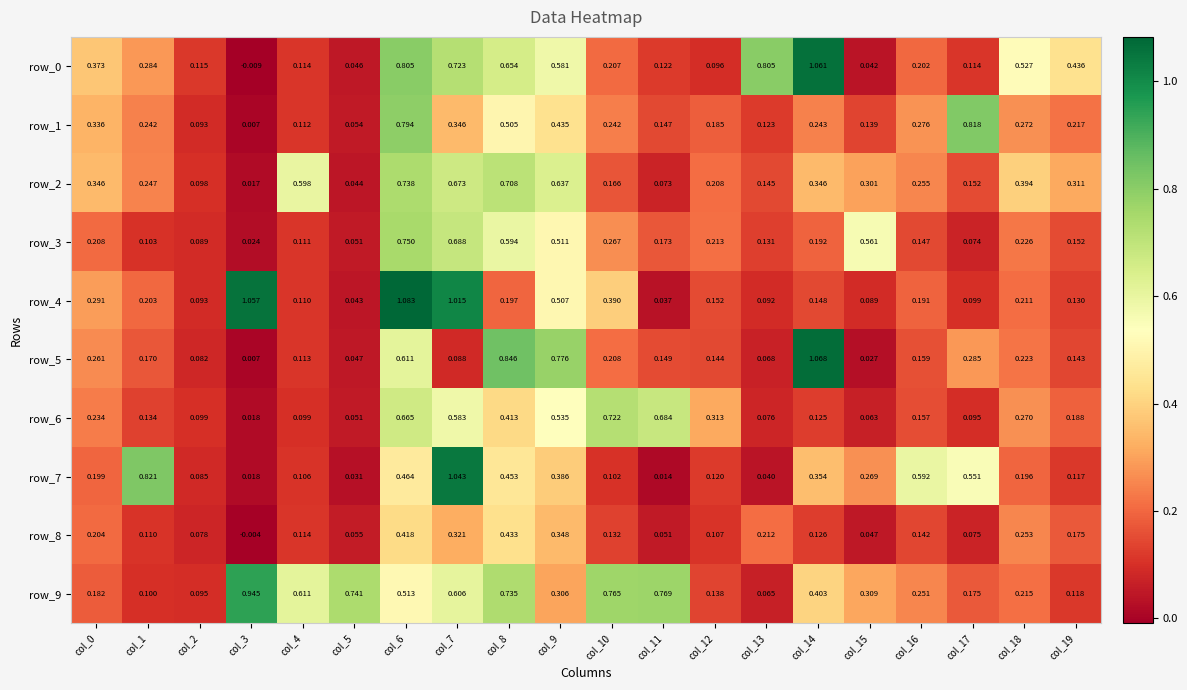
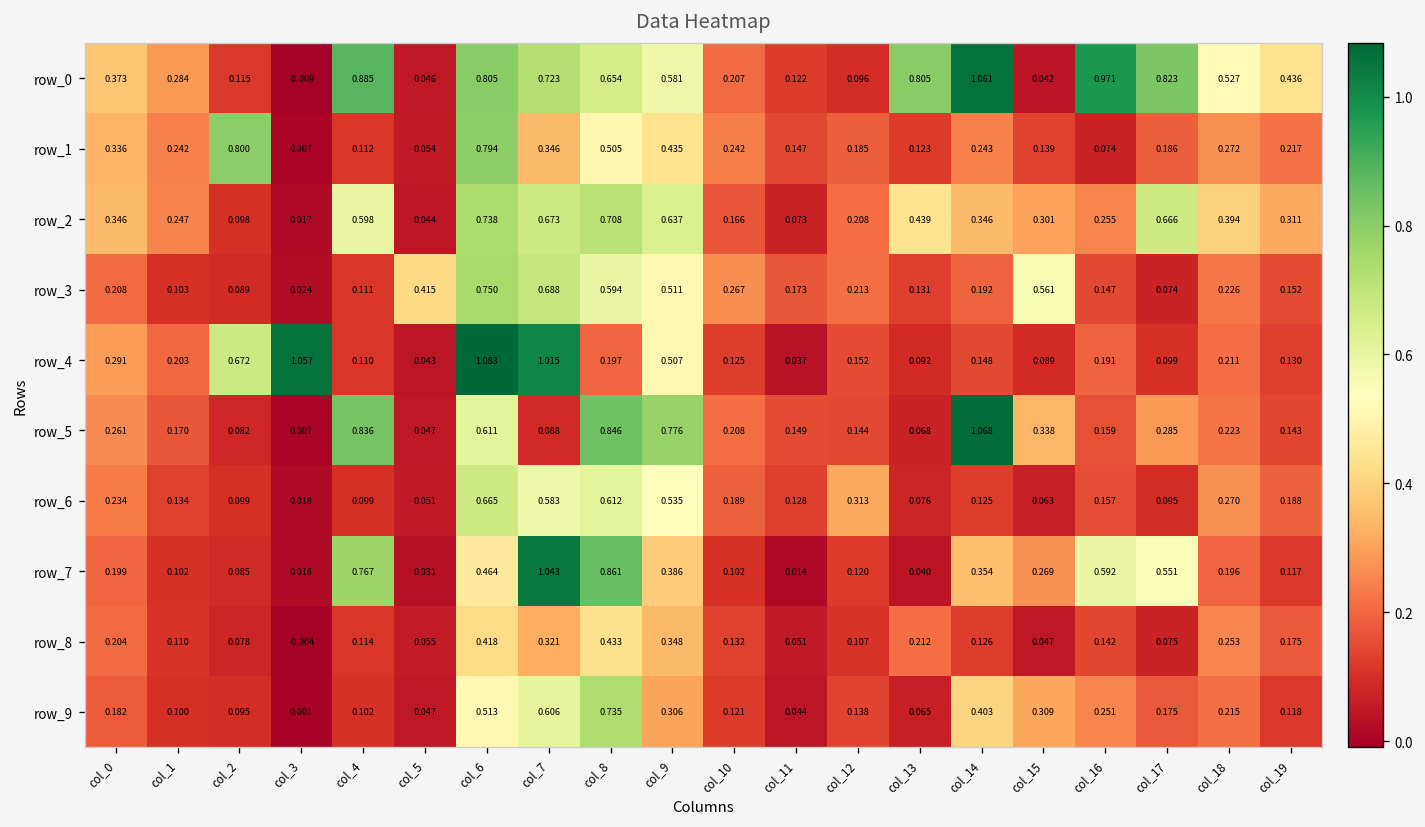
  {
    "row_0": {
      "col_0": 0.373,
      "col_1": 0.284,
      "col_2": 0.115,
      "col_3": -0.009,
-     "col_4": 0.114,
+     "col_4": 0.885,
      "col_5": 0.046,
      "col_6": 0.805,
      "col_7": 0.723,
      "col_8": 0.654,
      "col_9": 0.581,
      "col_10": 0.207,
      "col_11": 0.122,
      "col_12": 0.096,
      "col_13": 0.805,
      "col_14": 1.061,
      "col_15": 0.042,
-     "col_16": 0.202,
-     "col_17": 0.114,
+     "col_16": 0.971,
+     "col_17": 0.823,
      "col_18": 0.527,
      "col_19": 0.436
    },
    "row_1": {
      "col_0": 0.336,
      "col_1": 0.242,
-     "col_2": 0.093,
+     "col_2": 0.800,
      "col_3": 0.007,
      "col_4": 0.112,
      "col_5": 0.054,
      "col_6": 0.794,
      "col_7": 0.346,
      "col_8": 0.505,
      "col_9": 0.435,
      "col_10": 0.242,
      "col_11": 0.147,
      "col_12": 0.185,
      "col_13": 0.123,
      "col_14": 0.243,
      "col_15": 0.139,
-     "col_16": 0.276,
-     "col_17": 0.818,
+     "col_16": 0.074,
+     "col_17": 0.186,
      "col_18": 0.272,
      "col_19": 0.217
    },
    "row_2": {
      "col_0": 0.346,
      "col_1": 0.247,
      "col_2": 0.098,
      "col_3": 0.017,
      "col_4": 0.598,
      "col_5": 0.044,
      "col_6": 0.738,
      "col_7": 0.673,
      "col_8": 0.708,
      "col_9": 0.637,
      "col_10": 0.166,
      "col_11": 0.073,
      "col_12": 0.208,
-     "col_13": 0.145,
+     "col_13": 0.439,
      "col_14": 0.346,
      "col_15": 0.301,
      "col_16": 0.255,
-     "col_17": 0.152,
+     "col_17": 0.666,
      "col_18": 0.394,
      "col_19": 0.311
    },
    "row_3": {
      "col_0": 0.208,
      "col_1": 0.103,
      "col_2": 0.089,
      "col_3": 0.024,
      "col_4": 0.111,
-     "col_5": 0.051,
+     "col_5": 0.415,
      "col_6": 0.750,
      "col_7": 0.688,
      "col_8": 0.594,
      "col_9": 0.511,
      "col_10": 0.267,
      "col_11": 0.173,
      "col_12": 0.213,
      "col_13": 0.131,
      "col_14": 0.192,
      "col_15": 0.561,
      "col_16": 0.147,
      "col_17": 0.074,
      "col_18": 0.226,
      "col_19": 0.152
    },
    "row_4": {
      "col_0": 0.291,
      "col_1": 0.203,
-     "col_2": 0.093,
+     "col_2": 0.672,
      "col_3": 1.057,
      "col_4": 0.110,
      "col_5": 0.043,
      "col_6": 1.083,
      "col_7": 1.015,
      "col_8": 0.197,
      "col_9": 0.507,
-     "col_10": 0.390,
+     "col_10": 0.125,
      "col_11": 0.037,
      "col_12": 0.152,
      "col_13": 0.092,
      "col_14": 0.148,
      "col_15": 0.089,
      "col_16": 0.191,
      "col_17": 0.099,
      "col_18": 0.211,
      "col_19": 0.130
    },
    "row_5": {
      "col_0": 0.261,
      "col_1": 0.170,
      "col_2": 0.082,
      "col_3": 0.007,
-     "col_4": 0.113,
+     "col_4": 0.836,
      "col_5": 0.047,
      "col_6": 0.611,
      "col_7": 0.088,
      "col_8": 0.846,
      "col_9": 0.776,
      "col_10": 0.208,
      "col_11": 0.149,
      "col_12": 0.144,
      "col_13": 0.068,
      "col_14": 1.068,
-     "col_15": 0.027,
+     "col_15": 0.338,
      "col_16": 0.159,
      "col_17": 0.285,
      "col_18": 0.223,
      "col_19": 0.143
    },
    "row_6": {
      "col_0": 0.234,
      "col_1": 0.134,
      "col_2": 0.099,
      "col_3": 0.018,
      "col_4": 0.099,
      "col_5": 0.051,
      "col_6": 0.665,
      "col_7": 0.583,
-     "col_8": 0.413,
+     "col_8": 0.612,
      "col_9": 0.535,
-     "col_10": 0.722,
-     "col_11": 0.684,
+     "col_10": 0.189,
+     "col_11": 0.128,
      "col_12": 0.313,
      "col_13": 0.076,
      "col_14": 0.125,
      "col_15": 0.063,
      "col_16": 0.157,
      "col_17": 0.095,
      "col_18": 0.270,
      "col_19": 0.188
    },
    "row_7": {
      "col_0": 0.199,
-     "col_1": 0.821,
+     "col_1": 0.102,
      "col_2": 0.085,
      "col_3": 0.018,
-     "col_4": 0.106,
+     "col_4": 0.767,
      "col_5": 0.031,
      "col_6": 0.464,
      "col_7": 1.043,
-     "col_8": 0.453,
+     "col_8": 0.861,
      "col_9": 0.386,
      "col_10": 0.102,
      "col_11": 0.014,
      "col_12": 0.120,
      "col_13": 0.040,
      "col_14": 0.354,
      "col_15": 0.269,
      "col_16": 0.592,
      "col_17": 0.551,
      "col_18": 0.196,
      "col_19": 0.117
    },
    "row_8": {
      "col_0": 0.204,
      "col_1": 0.110,
      "col_2": 0.078,
      "col_3": -0.004,
      "col_4": 0.114,
      "col_5": 0.055,
      "col_6": 0.418,
      "col_7": 0.321,
      "col_8": 0.433,
      "col_9": 0.348,
      "col_10": 0.132,
      "col_11": 0.051,
      "col_12": 0.107,
      "col_13": 0.212,
      "col_14": 0.126,
      "col_15": 0.047,
      "col_16": 0.142,
      "col_17": 0.075,
      "col_18": 0.253,
      "col_19": 0.175
    },
    "row_9": {
      "col_0": 0.182,
      "col_1": 0.100,
      "col_2": 0.095,
-     "col_3": 0.945,
-     "col_4": 0.611,
-     "col_5": 0.741,
+     "col_3": 0.001,
+     "col_4": 0.102,
+     "col_5": 0.047,
      "col_6": 0.513,
      "col_7": 0.606,
      "col_8": 0.735,
      "col_9": 0.306,
-     "col_10": 0.765,
-     "col_11": 0.769,
+     "col_10": 0.121,
+     "col_11": 0.044,
      "col_12": 0.138,
      "col_13": 0.065,
      "col_14": 0.403,
      "col_15": 0.309,
      "col_16": 0.251,
      "col_17": 0.175,
      "col_18": 0.215,
      "col_19": 0.118
    }
  }
